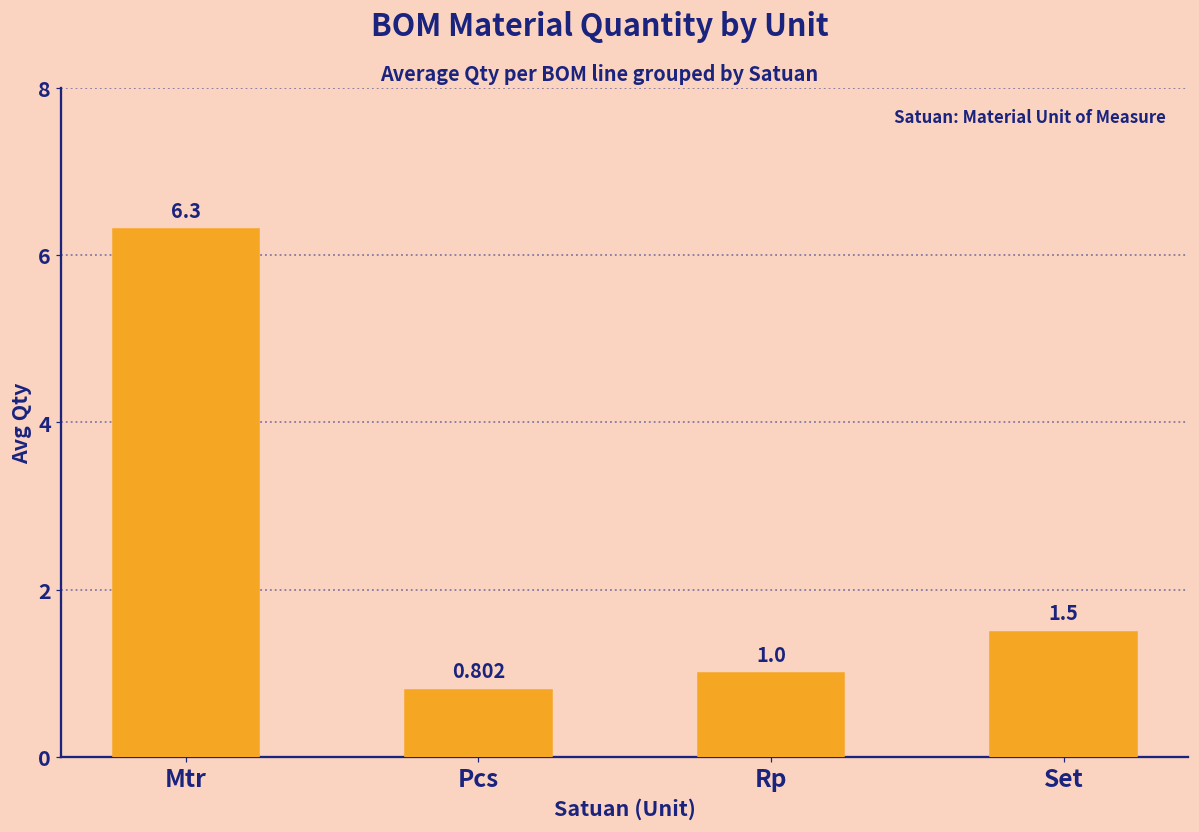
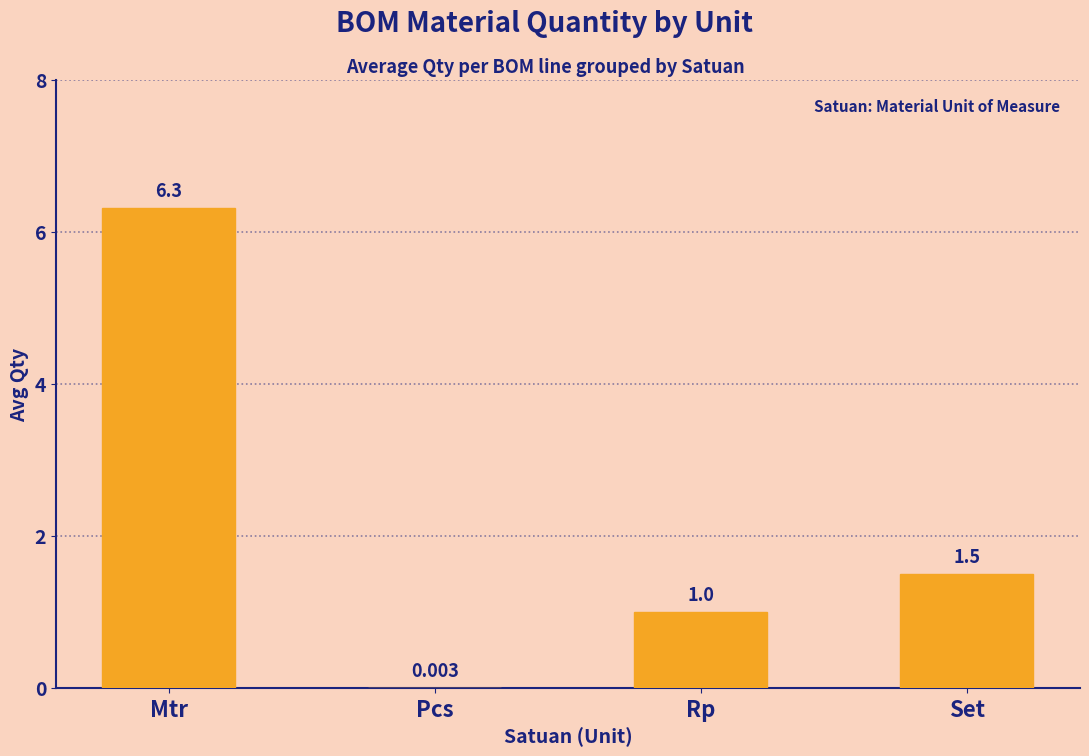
  {
    "Mtr": 6.3,
-   "Pcs": 0.802,
+   "Pcs": 0.003,
    "Rp": 1.0,
    "Set": 1.5
  }
